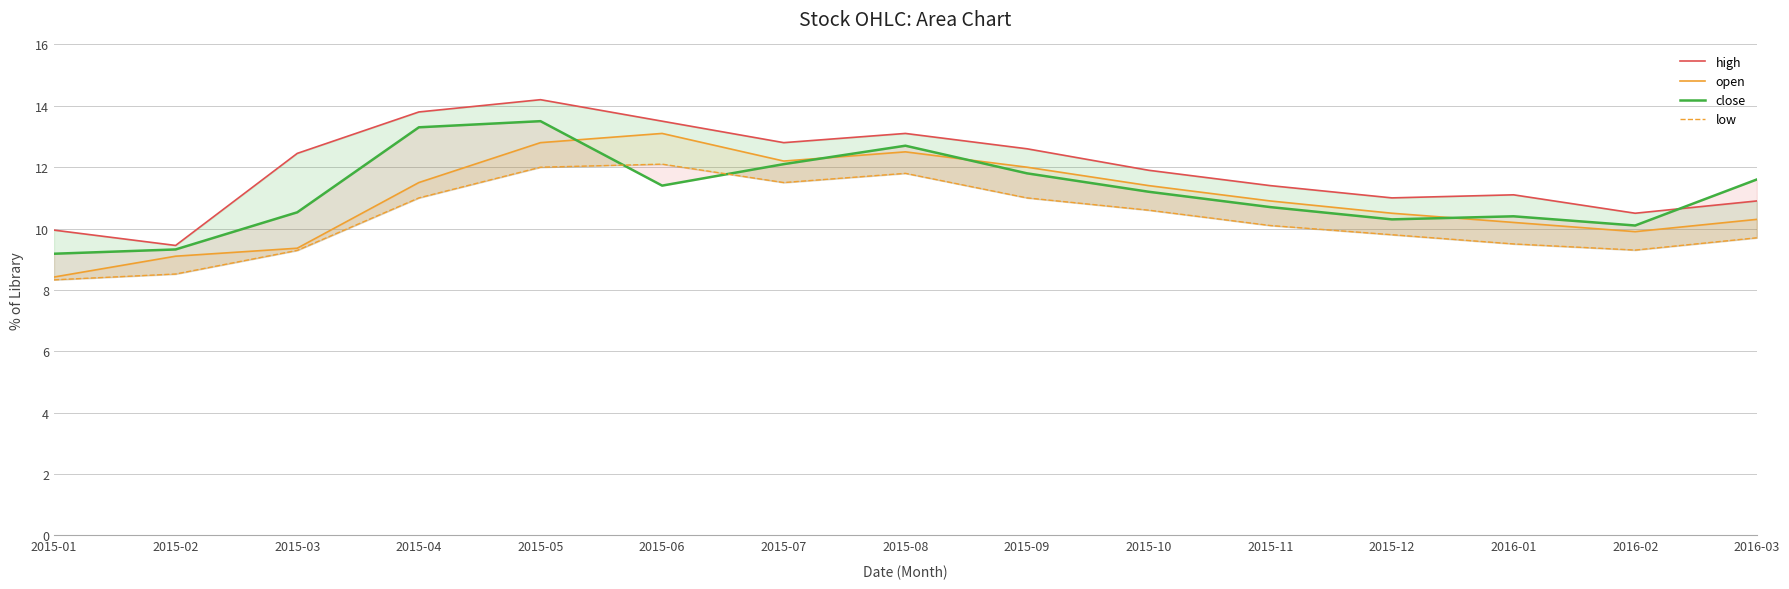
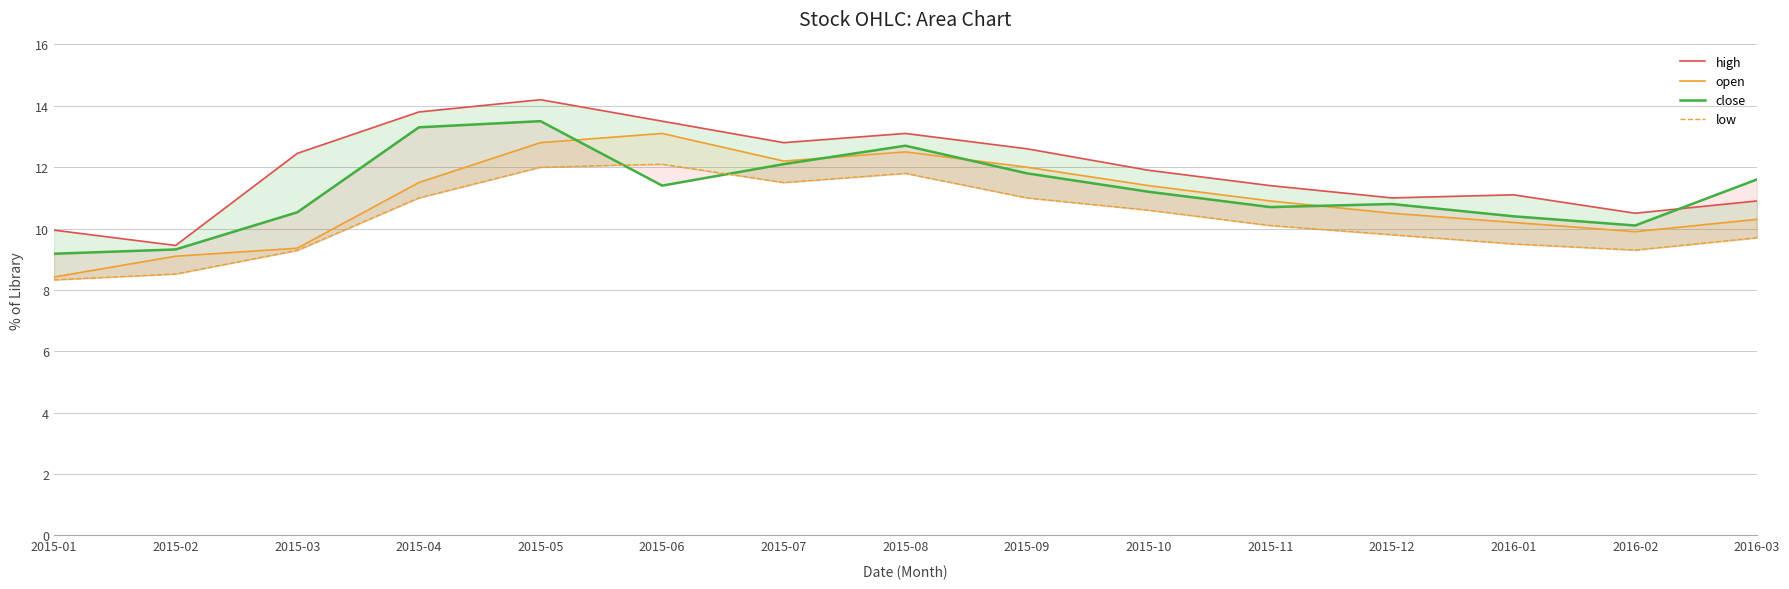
  {
    "close": {
      "2015-06": 11.4,
-     "2015-12": 10.3
+     "2015-12": 10.8
    }
  }
